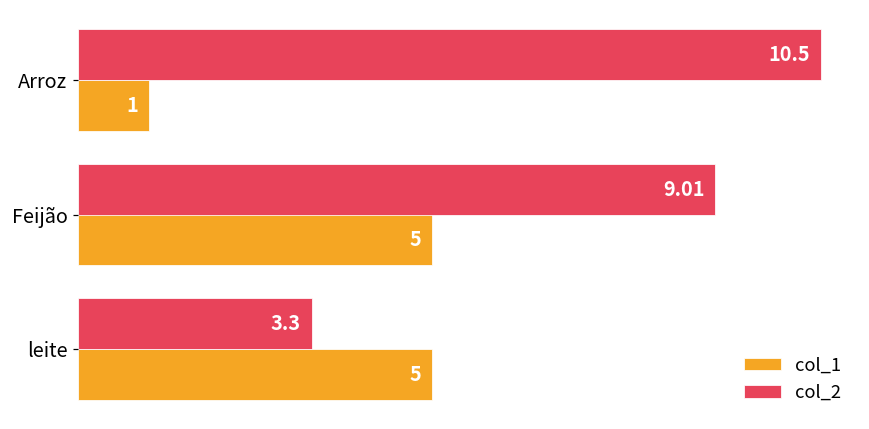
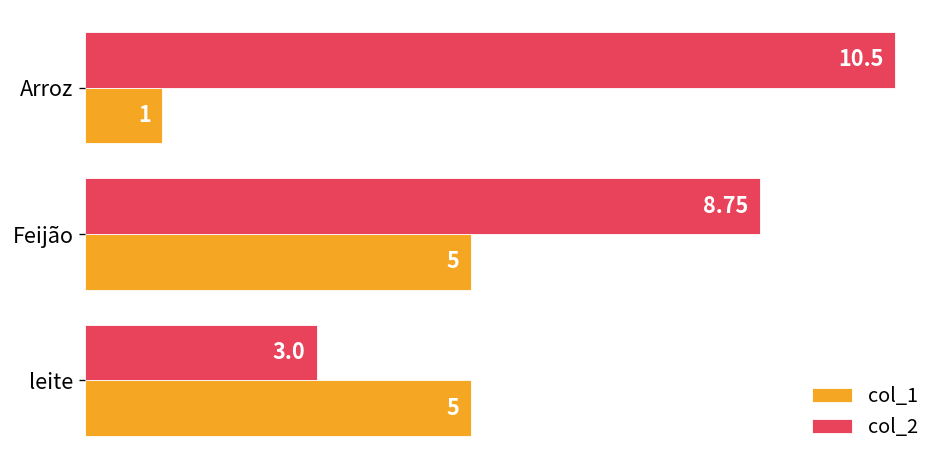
  {
    "col_1": {
      "Arroz": 1,
      "Feijão": 5,
      "leite": 5
    },
    "col_2": {
      "Arroz": 10.5,
-     "Feijão": 9.01,
-     "leite": 3.3
+     "Feijão": 8.75,
+     "leite": 3.0
    }
  }
